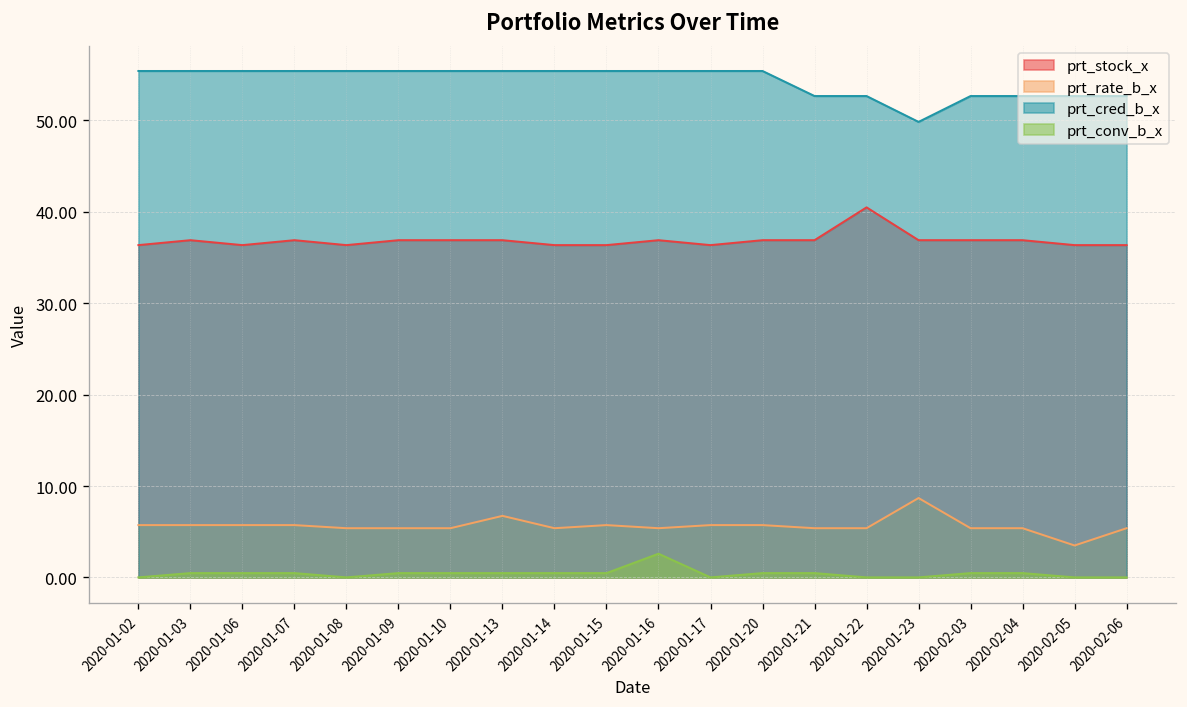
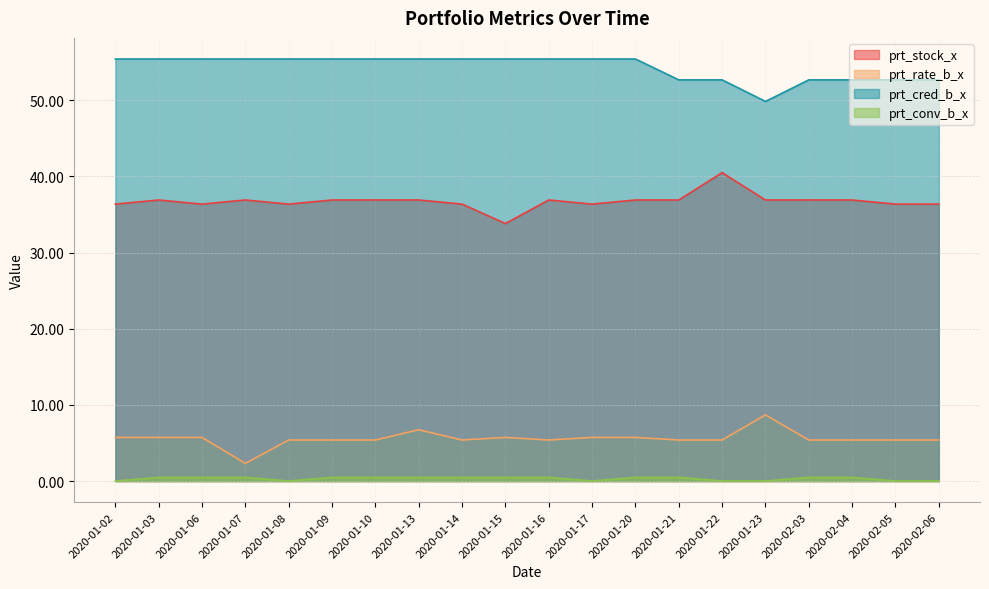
  {
    "prt_stock_x": {
      "2020-01-02": 36,
      "2020-01-03": 37,
      "2020-01-06": 36,
      "2020-01-07": 37,
      "2020-01-08": 36,
      "2020-01-09": 37,
      "2020-01-10": 37,
      "2020-01-13": 37,
      "2020-01-14": 36,
-     "2020-01-15": 36,
+     "2020-01-15": 34,
      "2020-01-16": 37,
      "2020-01-17": 36,
      "2020-01-20": 37,
      "2020-01-21": 37,
      "2020-01-22": 40,
      "2020-01-23": 37,
      "2020-02-03": 37,
      "2020-02-04": 37,
      "2020-02-05": 36,
      "2020-02-06": 36
    },
    "prt_rate_b_x": {
      "2020-01-02": 6,
      "2020-01-03": 6,
      "2020-01-06": 6,
-     "2020-01-07": 6,
+     "2020-01-07": 2,
      "2020-01-08": 5,
      "2020-01-09": 5,
      "2020-01-10": 5,
      "2020-01-13": 7,
      "2020-01-14": 5,
      "2020-01-15": 6,
      "2020-01-16": 5,
      "2020-01-17": 6,
      "2020-01-20": 6,
      "2020-01-21": 5,
      "2020-01-22": 5,
      "2020-01-23": 9,
      "2020-02-03": 5,
      "2020-02-04": 5,
-     "2020-02-05": 4,
+     "2020-02-05": 5,
      "2020-02-06": 5
    },
    "prt_cred_b_x": {
      "2020-01-02": 55,
      "2020-01-03": 55,
      "2020-01-06": 55,
      "2020-01-07": 55,
      "2020-01-08": 55,
      "2020-01-09": 55,
      "2020-01-10": 55,
      "2020-01-13": 55,
      "2020-01-14": 55,
      "2020-01-15": 55,
      "2020-01-16": 55,
      "2020-01-17": 55,
      "2020-01-20": 55,
      "2020-01-21": 53,
      "2020-01-22": 53,
      "2020-01-23": 50,
      "2020-02-03": 53
    },
    "prt_conv_b_x": {
      "2020-01-02": 0,
      "2020-01-03": 0,
      "2020-01-06": 0,
      "2020-01-07": 0,
      "2020-01-08": 0,
      "2020-01-09": 0,
      "2020-01-10": 0,
      "2020-01-13": 0,
      "2020-01-14": 0,
      "2020-01-15": 0,
-     "2020-01-16": 3,
+     "2020-01-16": 0,
      "2020-01-17": 0,
      "2020-01-20": 0,
      "2020-01-21": 0,
      "2020-01-22": 0,
      "2020-01-23": 0,
      "2020-02-03": 0,
      "2020-02-04": 0,
      "2020-02-05": 0,
      "2020-02-06": 0
    }
  }
